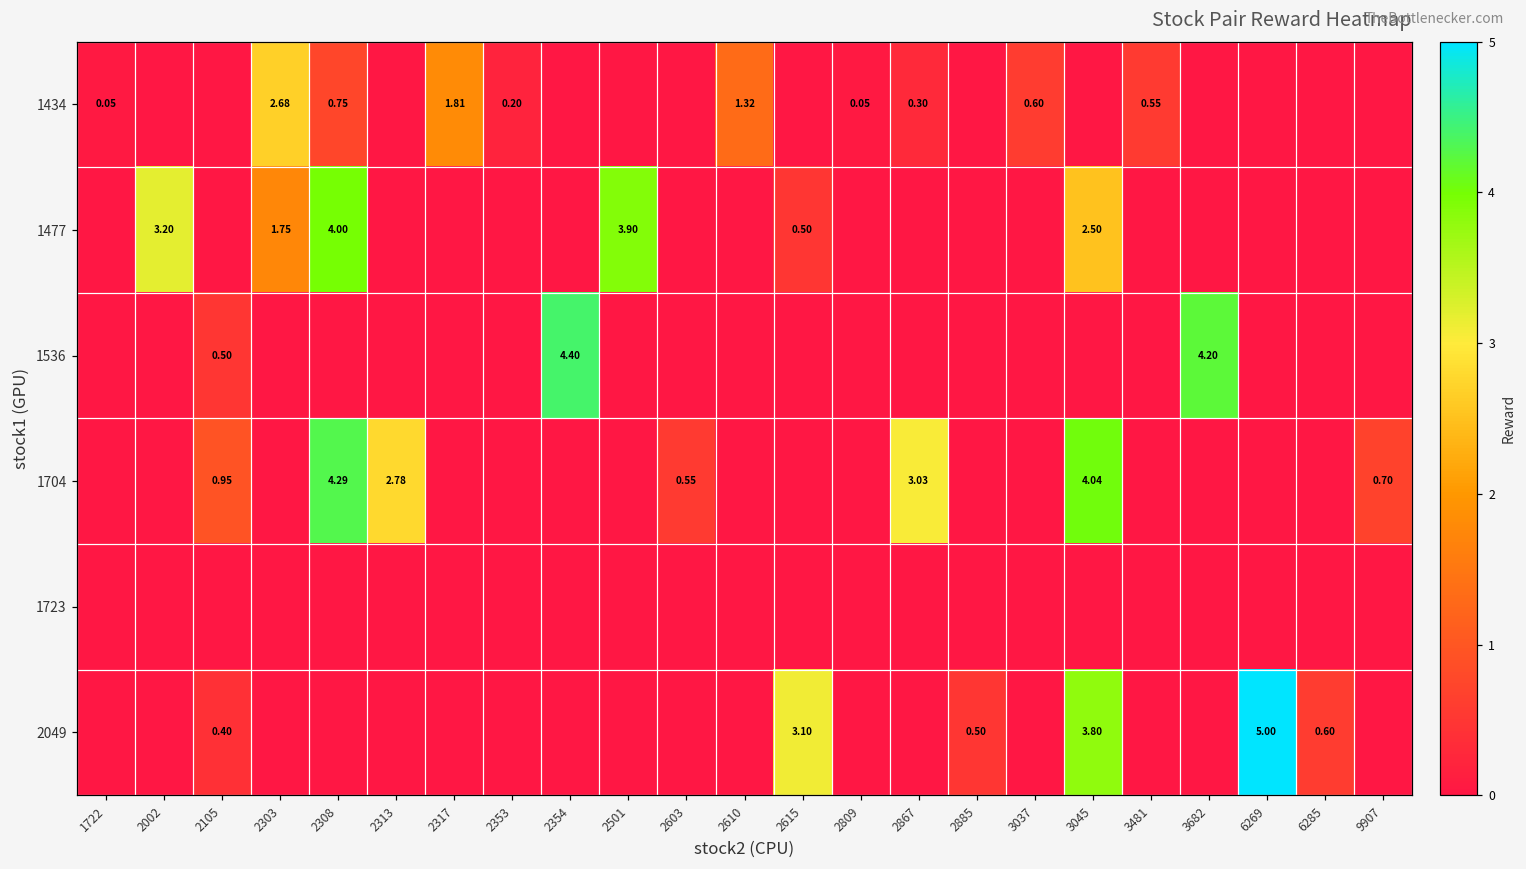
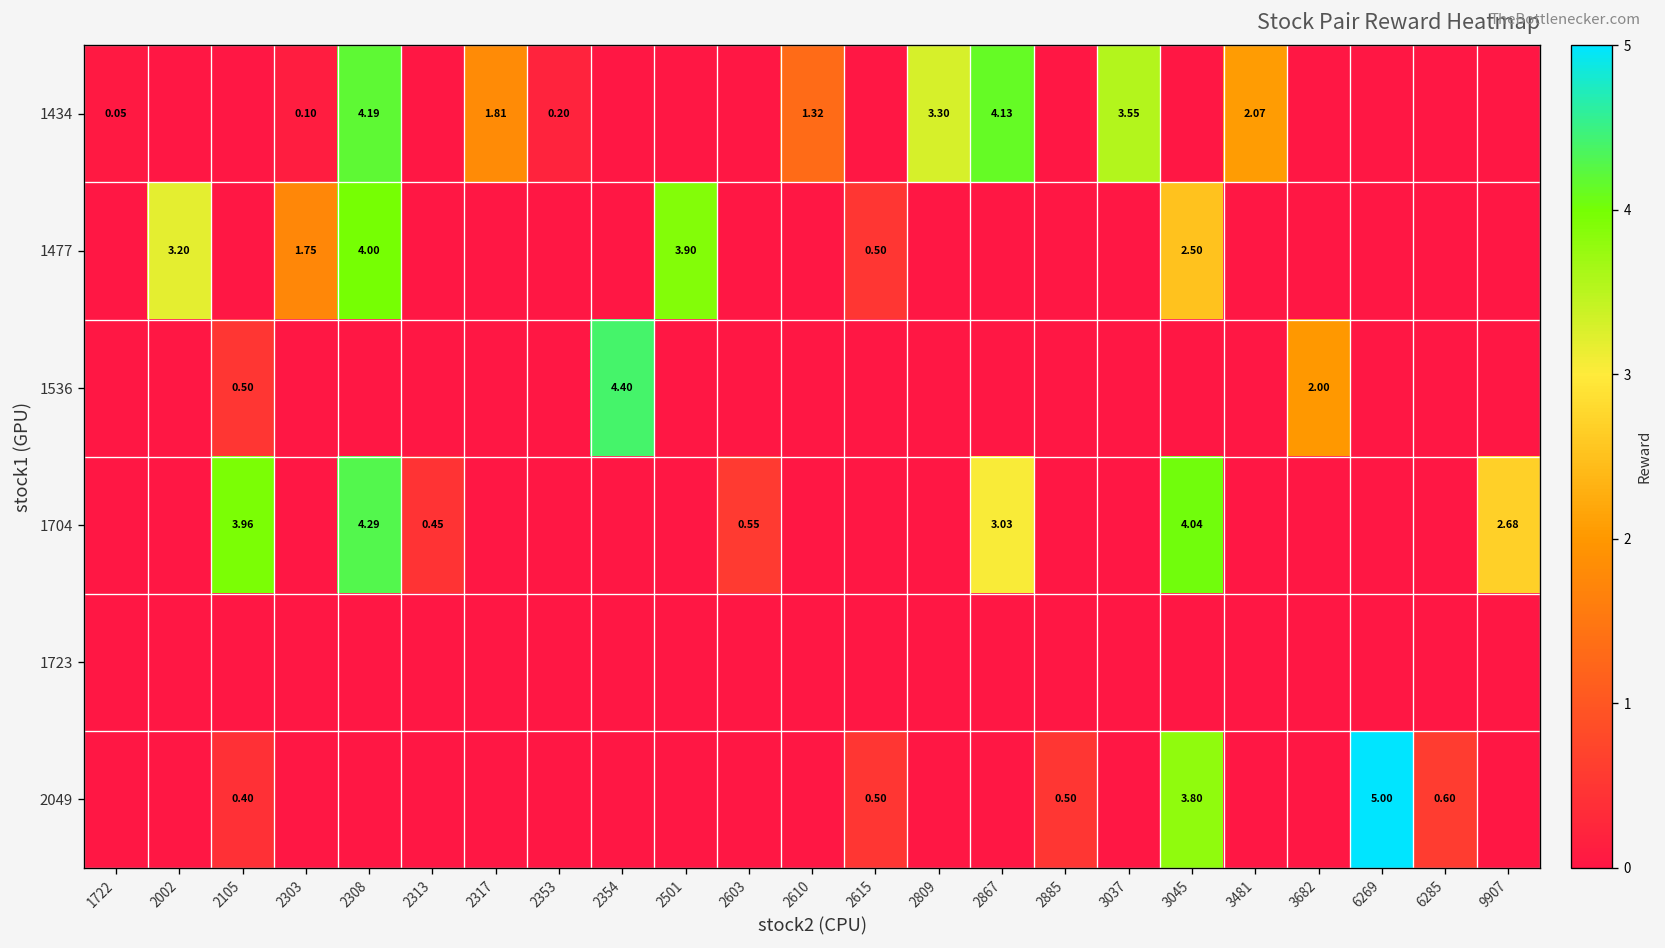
  {
    "1434": {
      "1722": 0.05,
-     "2303": 2.68,
-     "2308": 0.75,
+     "2303": 0.10,
+     "2308": 4.19,
      "2317": 1.81,
      "2353": 0.20,
      "2610": 1.32,
-     "2809": 0.05,
-     "2867": 0.30,
-     "3037": 0.60,
-     "3481": 0.55
+     "2809": 3.30,
+     "2867": 4.13,
+     "3037": 3.55,
+     "3481": 2.07
    },
    "1477": {
      "2002": 3.20,
      "2303": 1.75,
      "2308": 4.00,
      "2501": 3.90,
      "2615": 0.50,
      "3045": 2.50
    },
    "1536": {
      "2105": 0.50,
      "2354": 4.40,
-     "3682": 4.20
+     "3682": 2.00
    },
    "1704": {
-     "2105": 0.95,
+     "2105": 3.96,
      "2308": 4.29,
-     "2313": 2.78,
+     "2313": 0.45,
      "2603": 0.55,
      "2867": 3.03,
      "3045": 4.04,
-     "9907": 0.70
+     "9907": 2.68
    },
    "2049": {
      "2105": 0.40,
-     "2615": 3.10,
+     "2615": 0.50,
      "2885": 0.50,
      "3045": 3.80,
      "6269": 5.00,
      "6285": 0.60
    }
  }
